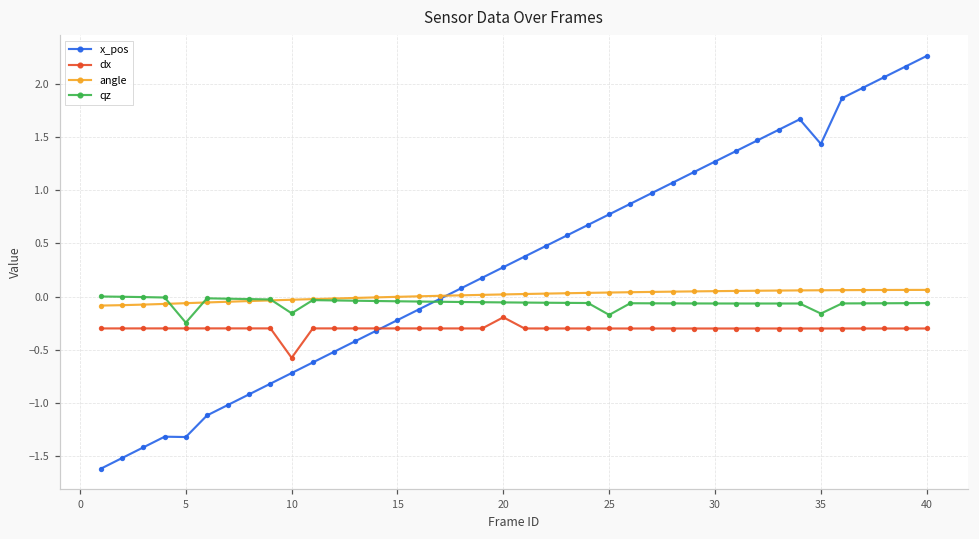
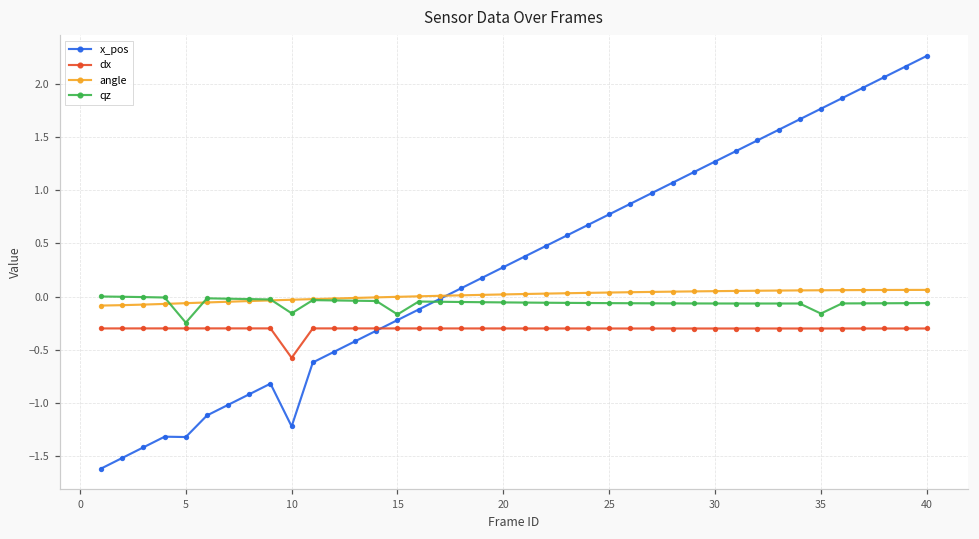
  {
    "x_pos": {
      "5": -1.3,
-     "10": -0.7,
+     "10": -1.2,
      "15": -0.2,
      "20": 0.3,
      "25": 0.8,
      "30": 1.3,
-     "35": 1.4,
+     "35": 1.8,
      "40": 2.3
    },
    "dx": {
      "5": -0.3,
      "10": -0.6,
      "15": -0.3,
-     "20": -0.2,
+     "20": -0.3,
      "25": -0.3,
      "30": -0.3,
      "35": -0.3,
      "40": -0.3
    },
    "angle": {
      "5": -0.1,
      "10": 0.0,
      "15": 0.0,
      "20": 0.0,
      "25": 0.0,
      "30": 0.1,
      "35": 0.1,
      "40": 0.1
    },
    "qz": {
      "5": -0.2,
      "10": -0.2,
-     "15": 0.0,
+     "15": -0.2,
      "20": -0.1,
-     "25": -0.2,
+     "25": -0.1,
      "30": -0.1,
      "35": -0.2,
      "40": -0.1
    }
  }
